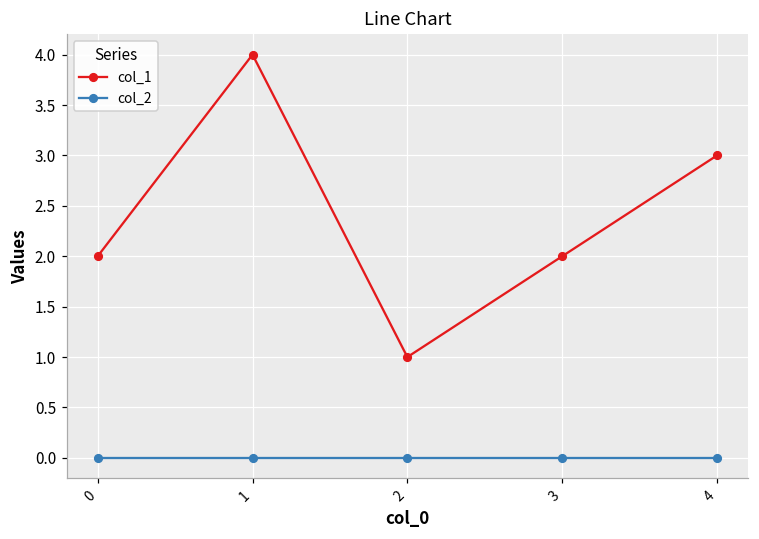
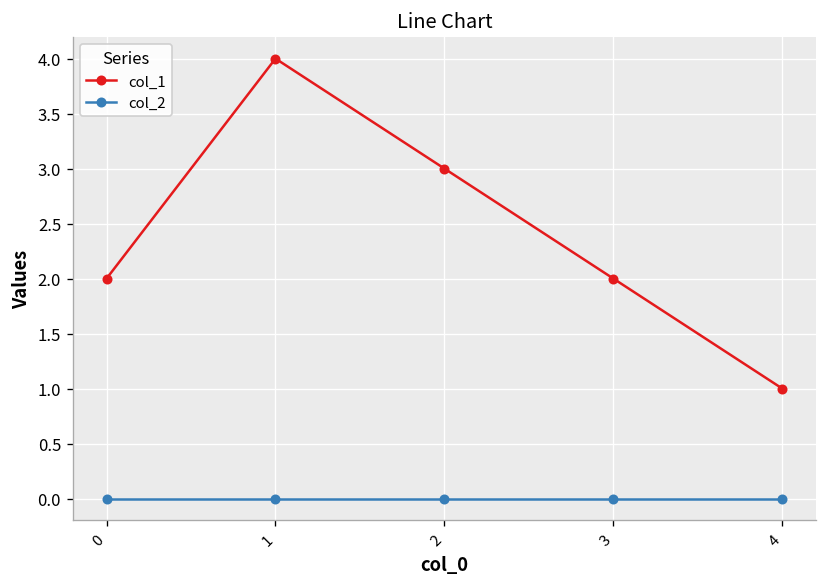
  {
    "col_1": {
      "0": 2,
      "1": 4,
-     "2": 1,
+     "2": 3,
      "3": 2,
-     "4": 3
+     "4": 1
    },
    "col_2": {
      "0": 0,
      "1": 0,
      "2": 0,
      "3": 0,
      "4": 0
    }
  }
